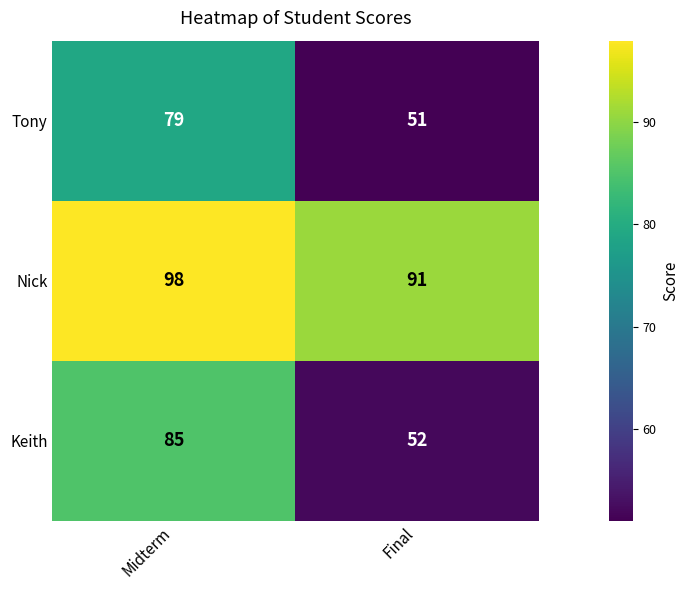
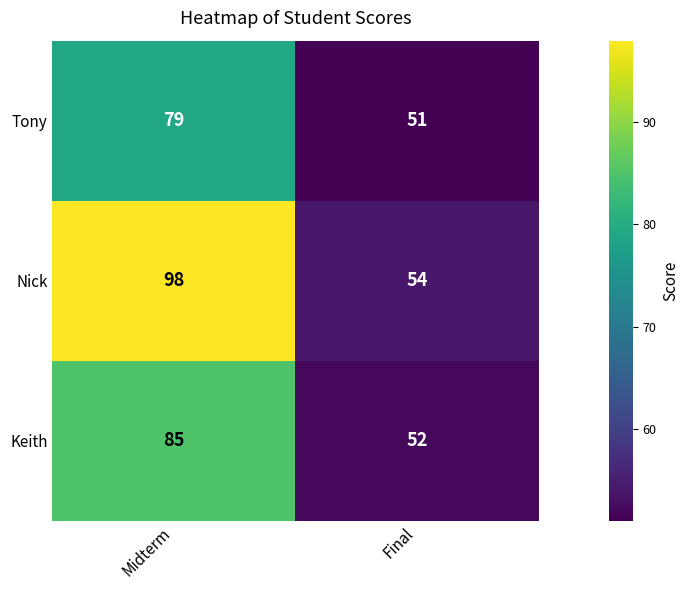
  {
    "Tony": {
      "Midterm": 79,
      "Final": 51
    },
    "Nick": {
      "Midterm": 98,
-     "Final": 91
+     "Final": 54
    },
    "Keith": {
      "Midterm": 85,
      "Final": 52
    }
  }
